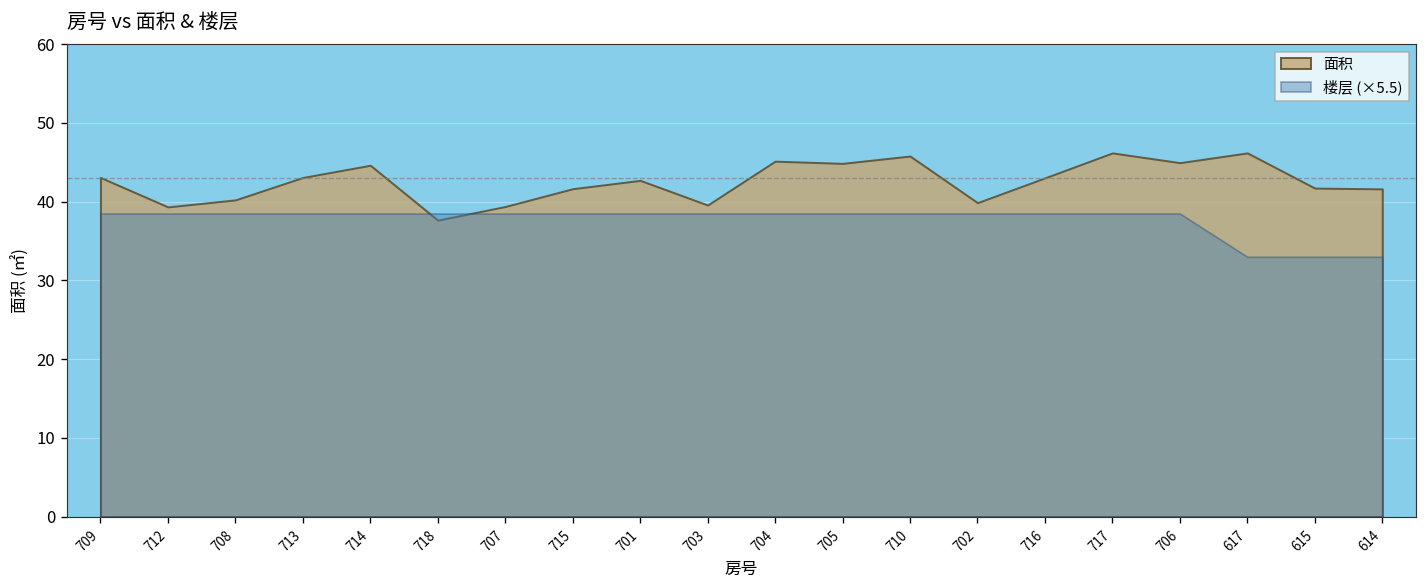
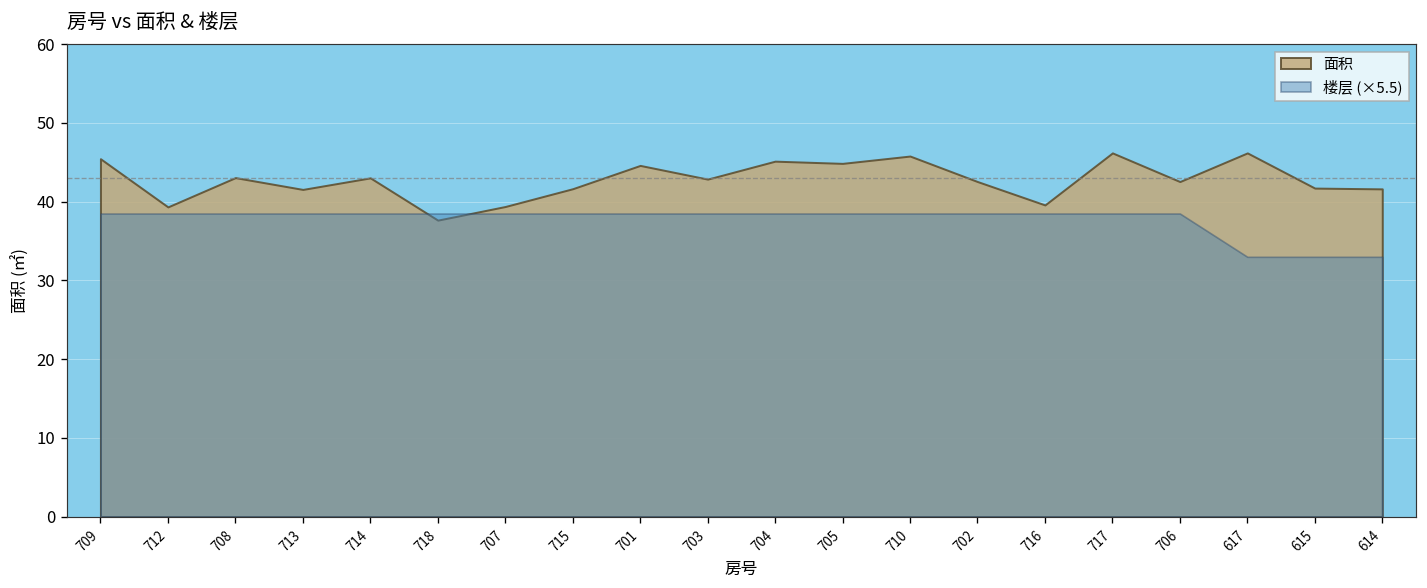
  {
    "面积": {
-     "709": 43,
+     "709": 45,
      "712": 39,
-     "708": 40,
-     "713": 43,
-     "714": 45,
+     "708": 43,
+     "713": 42,
+     "714": 43,
      "718": 38,
      "707": 39,
      "715": 42,
-     "701": 43,
-     "703": 40,
+     "701": 45,
+     "703": 43,
      "704": 45,
      "705": 45,
      "710": 46,
-     "702": 40,
-     "716": 43,
+     "702": 43,
+     "716": 40,
      "717": 46,
-     "706": 45,
+     "706": 43,
      "617": 46,
      "615": 42,
      "614": 42
    },
    "楼层 (×5.5)": {
      "709": 39,
      "712": 39,
      "708": 39,
      "713": 39,
      "714": 39,
      "718": 39,
      "707": 39,
      "715": 39,
      "701": 39,
      "703": 39,
      "704": 39,
      "705": 39,
      "710": 39,
      "702": 39,
      "716": 39,
      "717": 39,
      "706": 39,
      "617": 33,
      "615": 33,
      "614": 33
    }
  }
